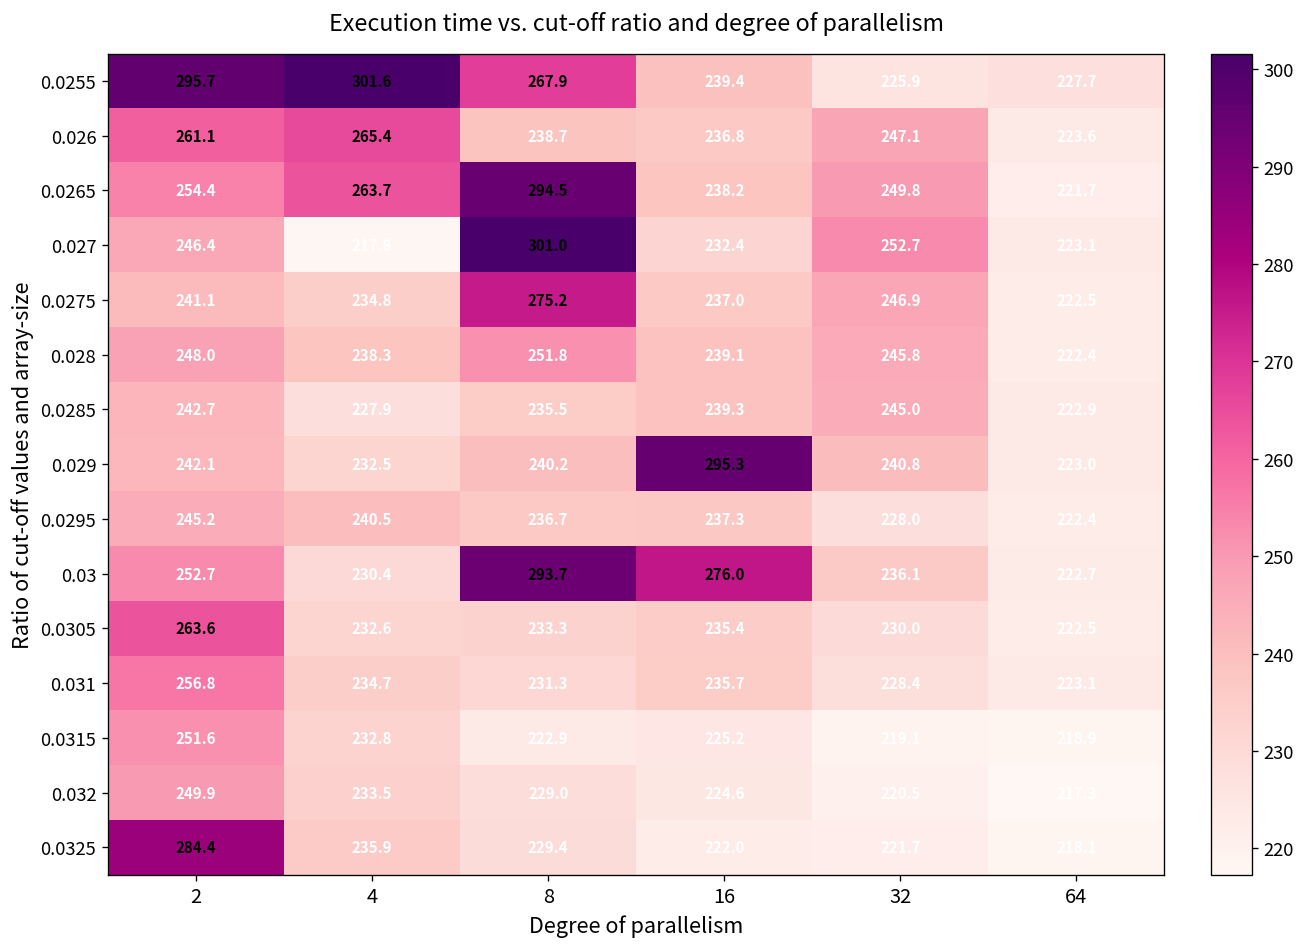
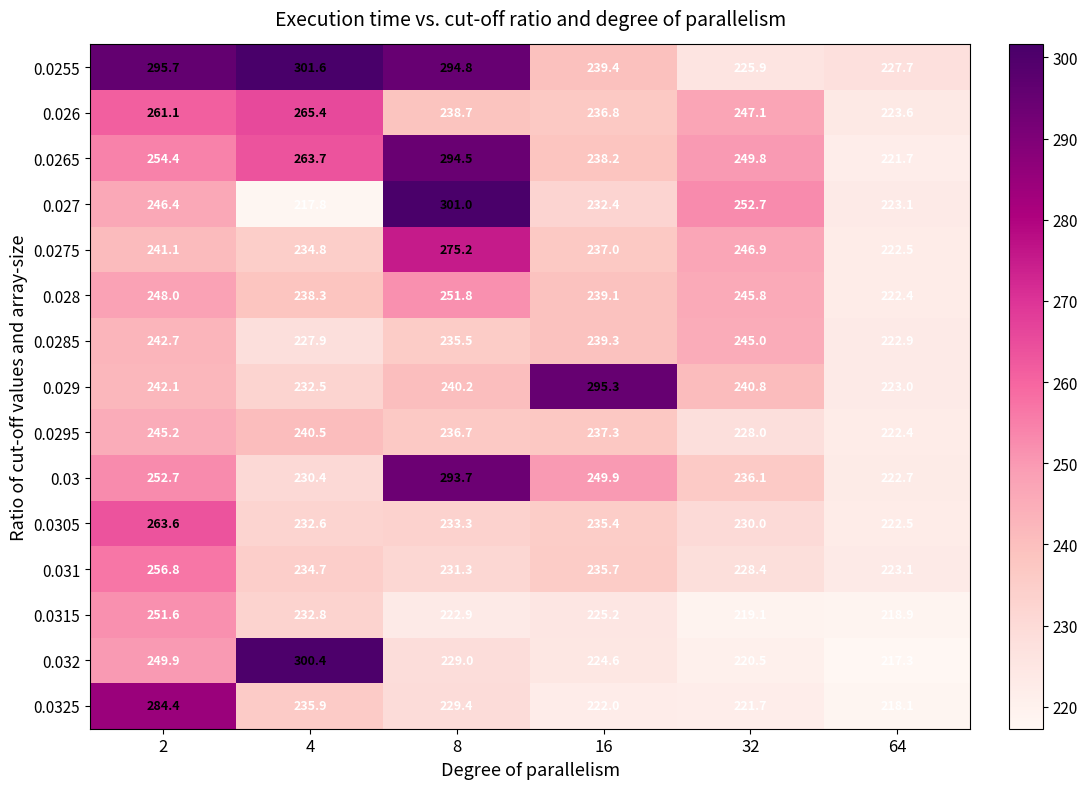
  {
    "0.0255": {
      "2": 295.7,
      "4": 301.6,
-     "8": 267.9,
+     "8": 294.8,
      "16": 239.4
    },
    "0.026": {
      "2": 261.1,
      "4": 265.4,
      "8": 238.7,
      "16": 236.8,
      "32": 247.1
    },
    "0.0265": {
      "2": 254.4,
      "4": 263.7,
      "8": 294.5,
      "16": 238.2,
      "32": 249.8
    },
    "0.027": {
      "2": 246.4,
      "8": 301.0,
      "32": 252.7
    },
    "0.0275": {
      "2": 241.1,
      "4": 234.8,
      "8": 275.2,
      "16": 237.0,
      "32": 246.9
    },
    "0.028": {
      "2": 248.0,
      "4": 238.3,
      "8": 251.8,
      "16": 239.1,
      "32": 245.8
    },
    "0.0285": {
      "2": 242.7,
      "8": 235.5,
      "16": 239.3,
      "32": 245.0
    },
    "0.029": {
      "2": 242.1,
      "8": 240.2,
      "16": 295.3,
      "32": 240.8
    },
    "0.0295": {
      "2": 245.2,
      "4": 240.5,
      "8": 236.7,
      "16": 237.3
    },
    "0.03": {
      "2": 252.7,
      "8": 293.7,
-     "16": 276.0,
+     "16": 249.9,
      "32": 236.1
    },
    "0.0305": {
      "2": 263.6,
      "8": 233.3,
      "16": 235.4
    },
    "0.031": {
      "2": 256.8,
      "4": 234.7,
      "16": 235.7
    },
    "0.0315": {
      "2": 251.6,
      "4": 232.8
    },
    "0.032": {
      "2": 249.9,
-     "4": 233.5
+     "4": 300.4
    },
    "0.0325": {
      "2": 284.4,
      "4": 235.9
    }
  }
